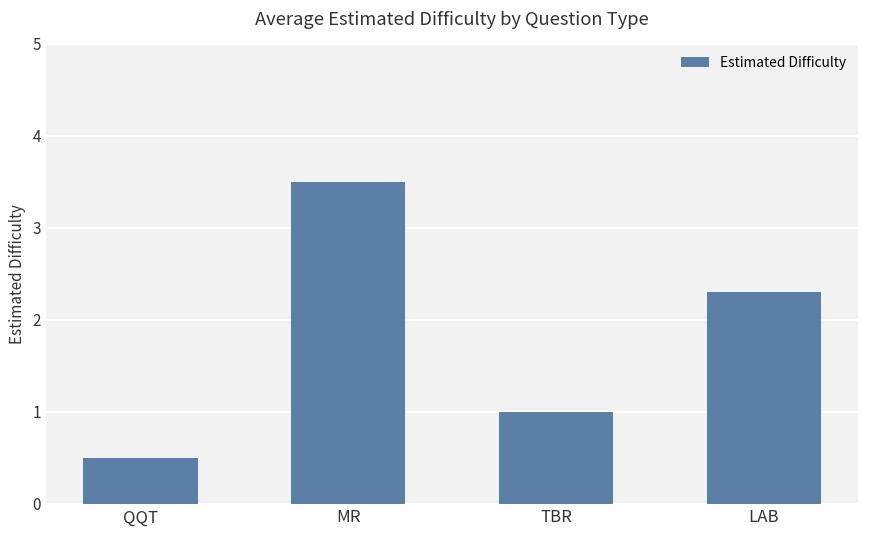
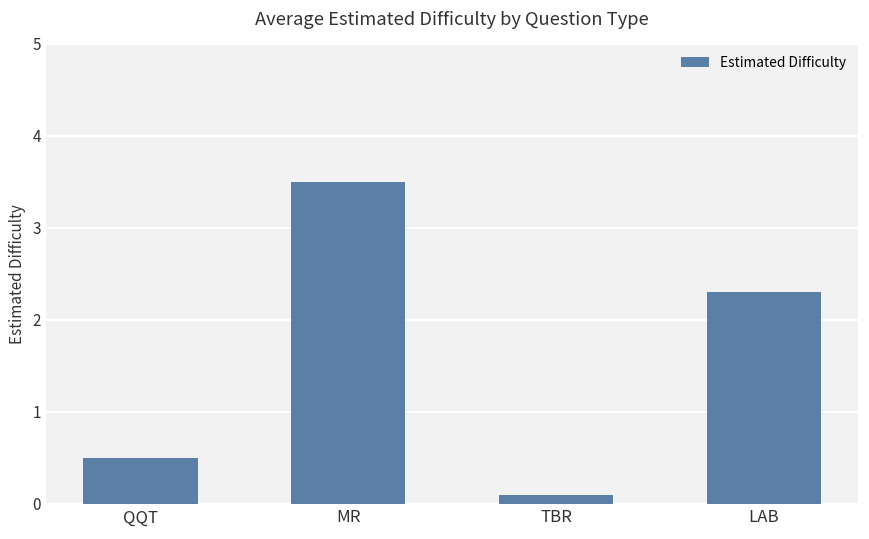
  {
    "QQT": 0.5,
    "MR": 3.5,
-   "TBR": 1.0,
+   "TBR": 0.1,
    "LAB": 2.3
  }
